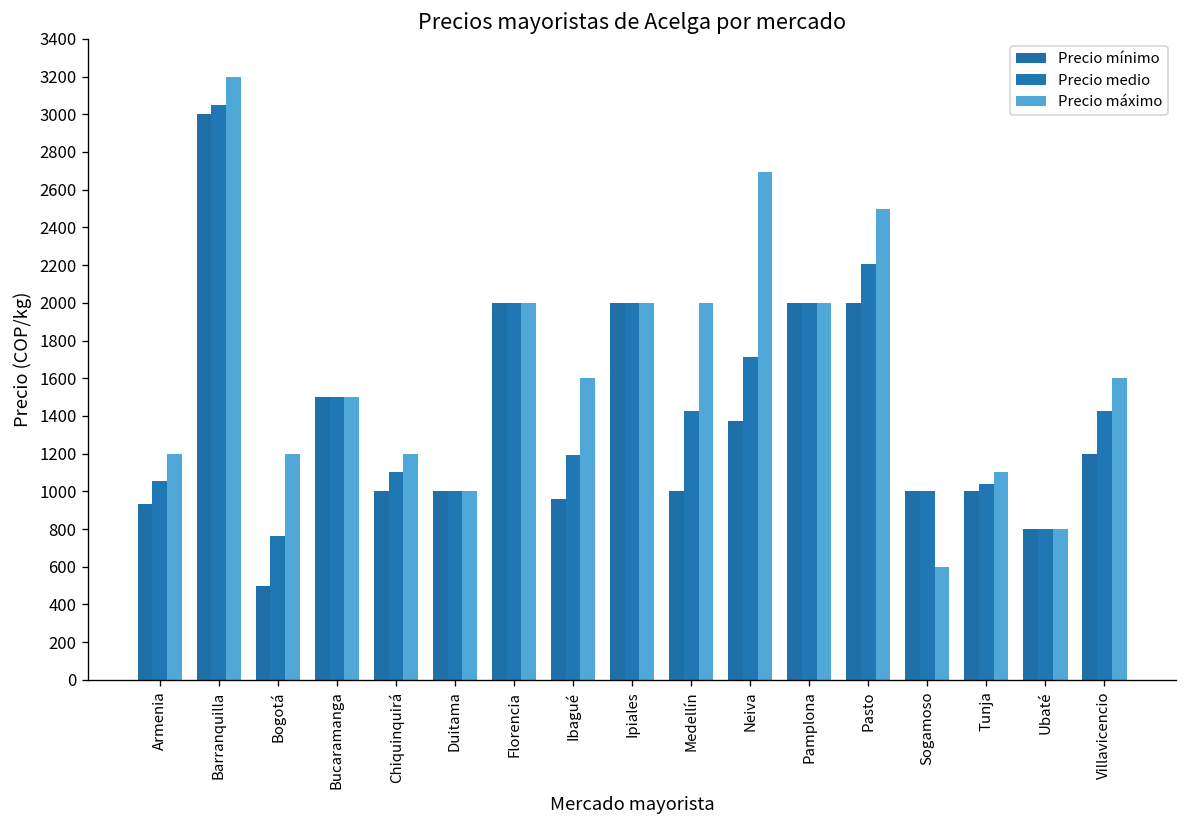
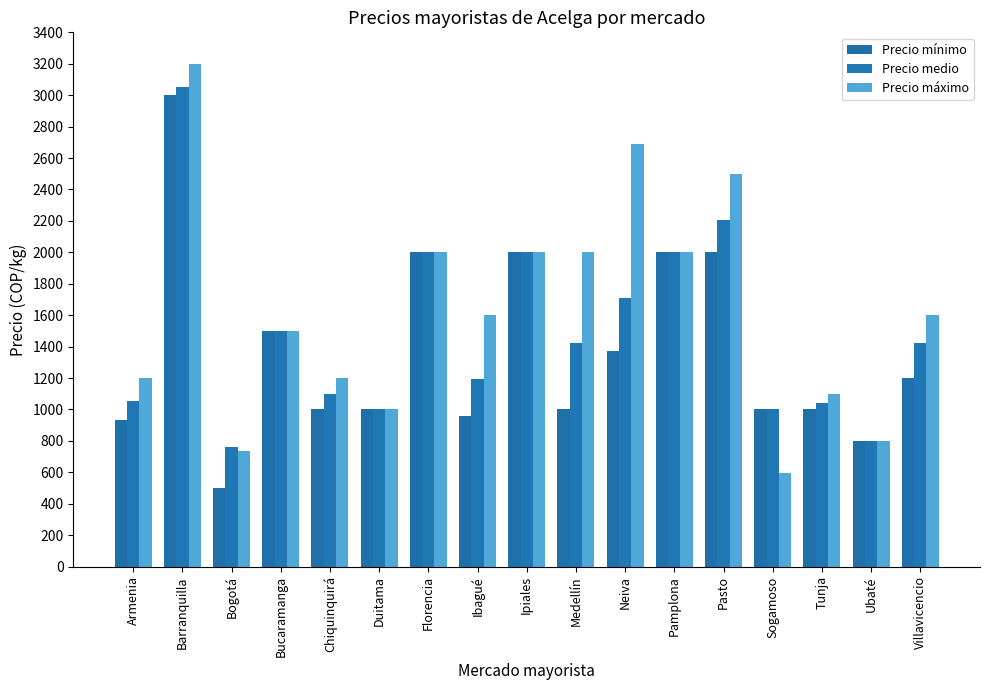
  {
    "Precio máximo": {
      "Armenia": 1200,
      "Barranquilla": 3200,
-     "Bogotá": 1200,
+     "Bogotá": 740,
      "Bucaramanga": 1500,
      "Chiquinquirá": 1200,
      "Duitama": 1000,
      "Florencia": 2000,
      "Ibagué": 1600,
      "Ipiales": 2000,
      "Medellín": 2000,
      "Neiva": 2690,
      "Pamplona": 2000,
      "Pasto": 2500,
      "Sogamoso": 600,
      "Tunja": 1100,
      "Ubaté": 800,
      "Villavicencio": 1600
    }
  }
